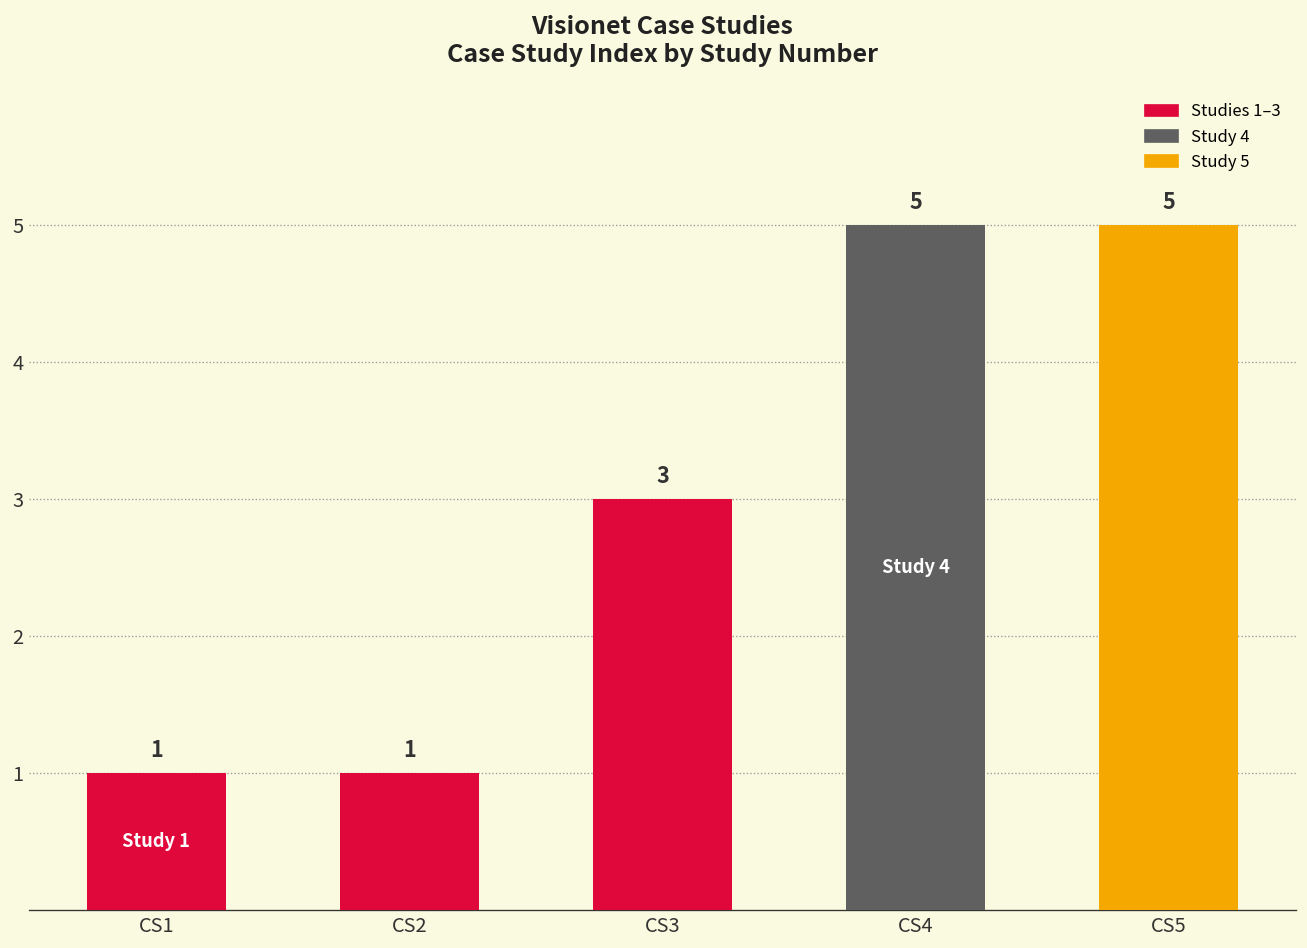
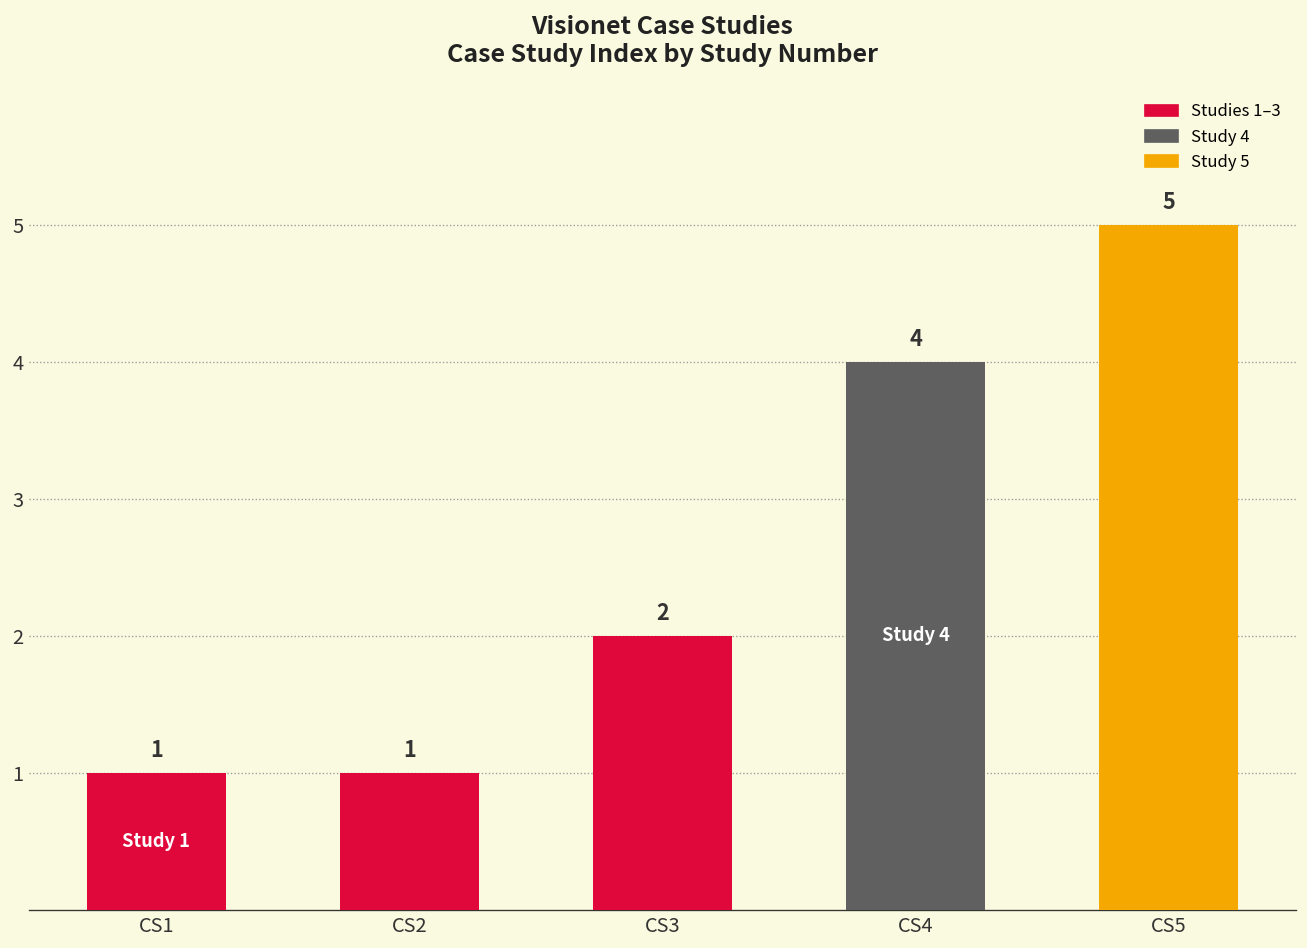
  {
    "CS1": 1,
    "CS2": 1,
-   "CS3": 3,
-   "CS4": 5,
+   "CS3": 2,
+   "CS4": 4,
    "CS5": 5
  }
